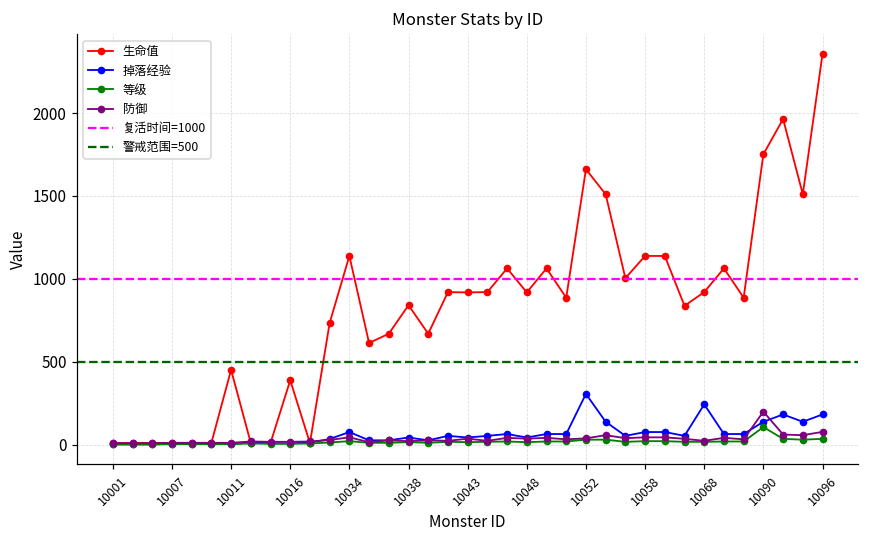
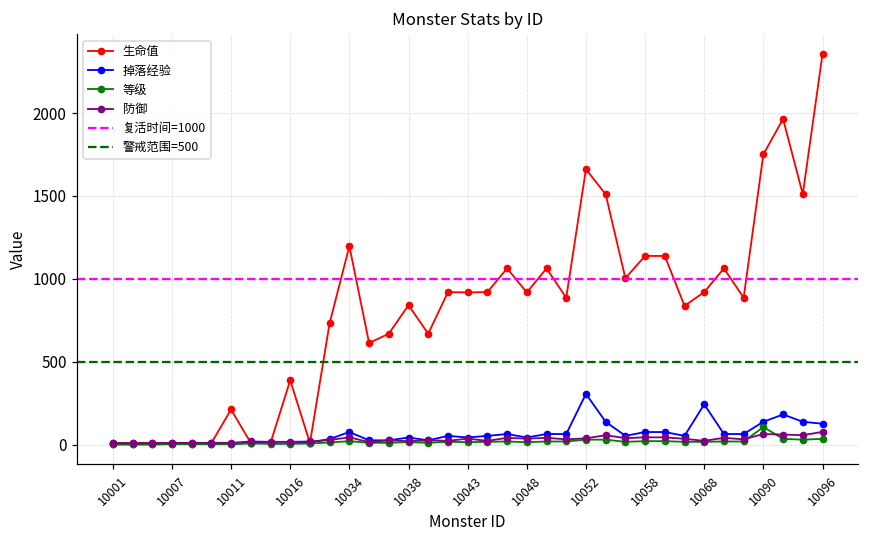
  {
    "生命值": {
-     "10011": 450,
+     "10011": 210,
      "10016": 390,
-     "10034": 1140,
+     "10034": 1200,
      "10038": 840,
      "10043": 920,
      "10048": 920,
      "10052": 1660,
      "10058": 1140,
      "10068": 920,
      "10090": 1750,
      "10096": 2360
    },
    "掉落经验": {
      "10034": 80,
      "10038": 40,
      "10052": 310,
      "10058": 80,
      "10068": 240,
      "10090": 140,
-     "10096": 180
+     "10096": 130
    },
    "等级": {
      "10034": 20,
      "10043": 20,
      "10048": 20,
      "10058": 20,
      "10090": 110,
      "10096": 40
    },
    "防御": {
      "10034": 40,
      "10058": 40,
-     "10090": 200,
+     "10090": 60,
      "10096": 80
    }
  }
